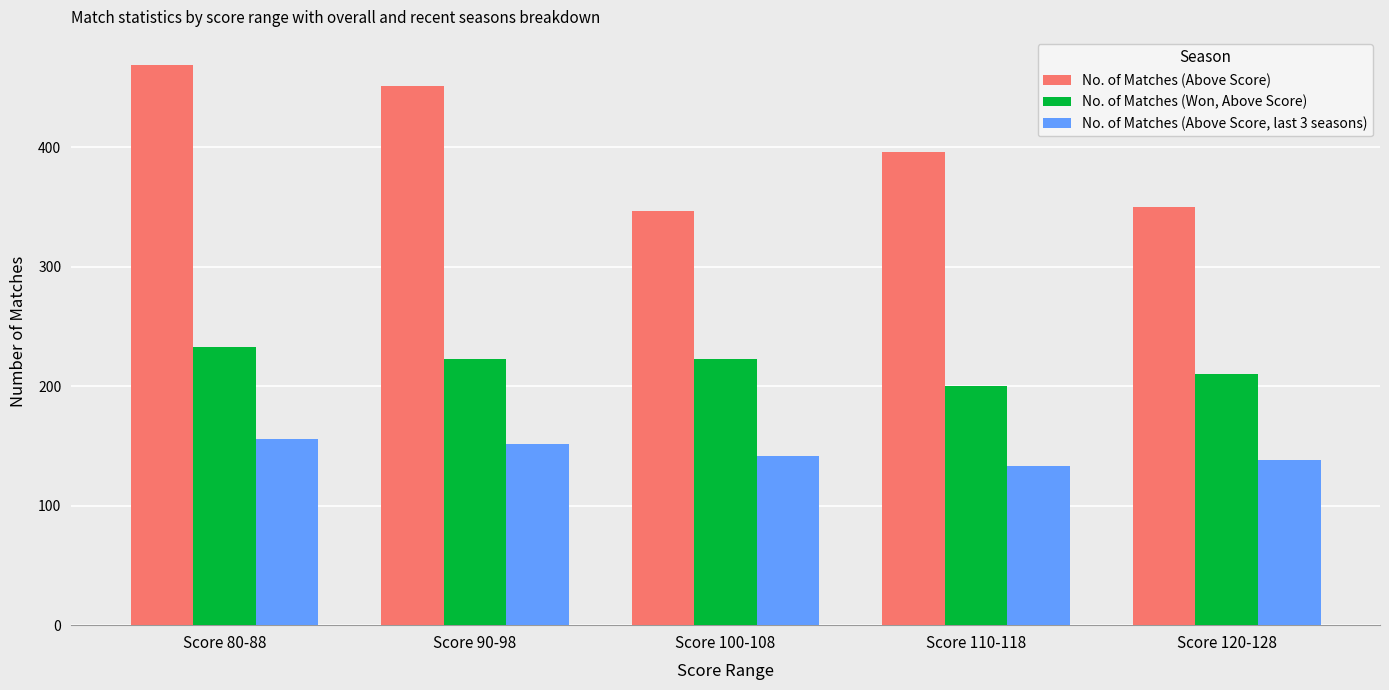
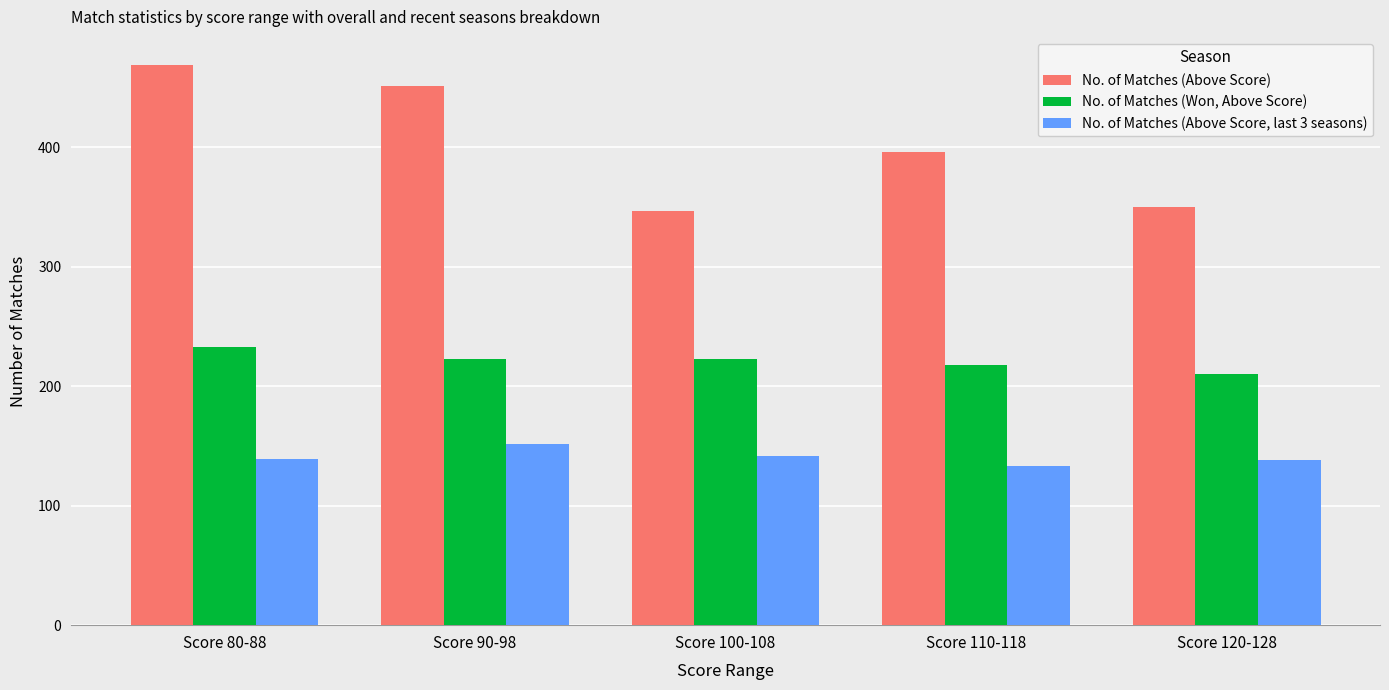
  {
    "No. of Matches (Above Score)": {
      "Score 80-88": 469,
      "Score 90-98": 451,
      "Score 100-108": 347,
      "Score 110-118": 396,
      "Score 120-128": 350
    },
    "No. of Matches (Won, Above Score)": {
      "Score 80-88": 233,
      "Score 90-98": 223,
      "Score 100-108": 223,
-     "Score 110-118": 200,
+     "Score 110-118": 218,
      "Score 120-128": 210
    },
    "No. of Matches (Above Score, last 3 seasons)": {
-     "Score 80-88": 156,
+     "Score 80-88": 139,
      "Score 90-98": 152,
      "Score 100-108": 142,
      "Score 110-118": 133,
      "Score 120-128": 138
    }
  }
